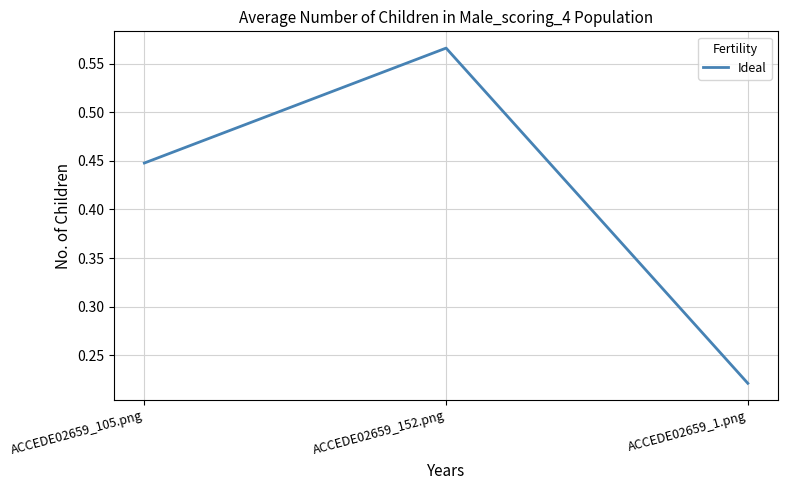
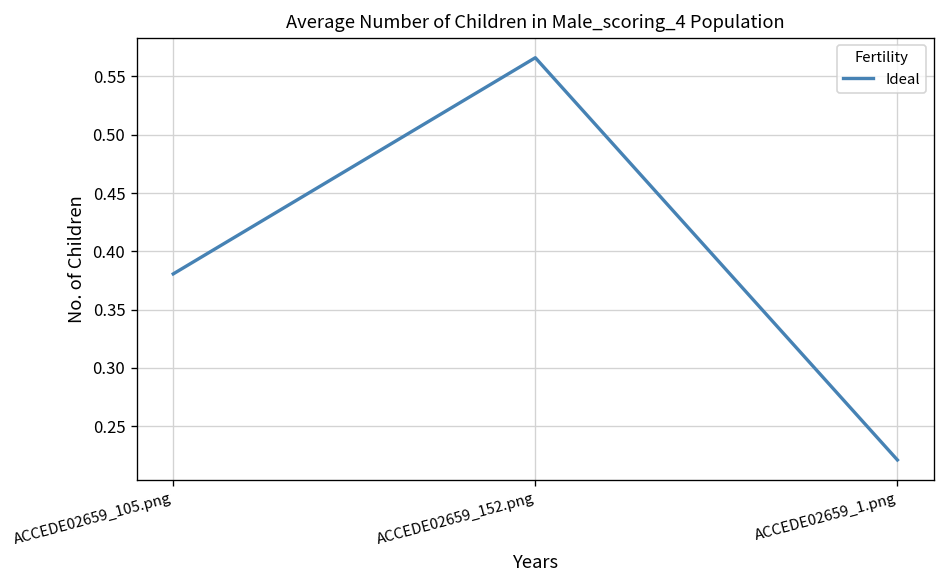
  {
-   "ACCEDE02659_105.png": 0.45,
+   "ACCEDE02659_105.png": 0.38,
    "ACCEDE02659_152.png": 0.57,
    "ACCEDE02659_1.png": 0.22
  }
